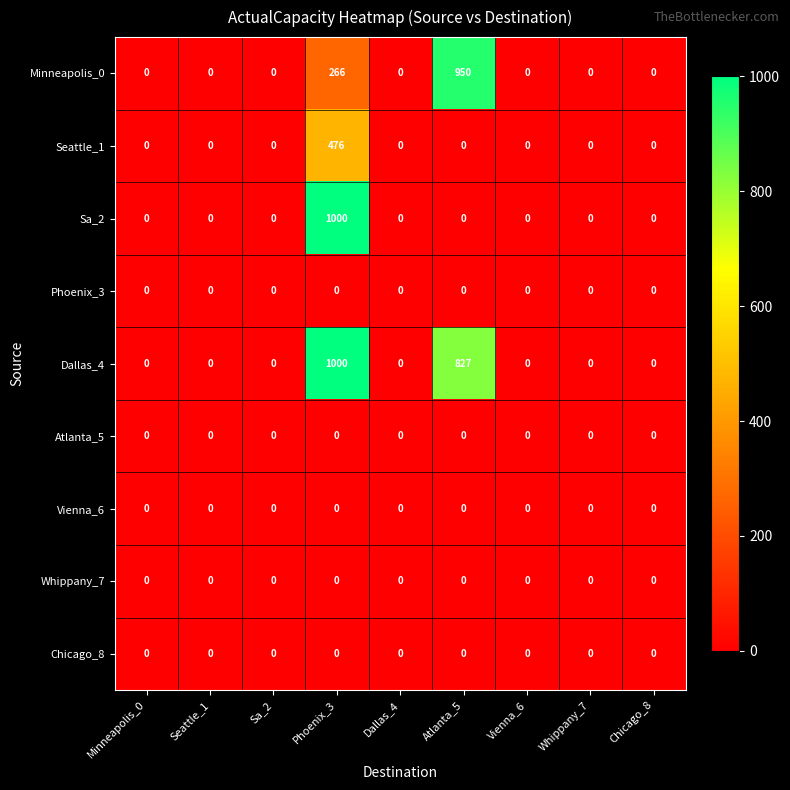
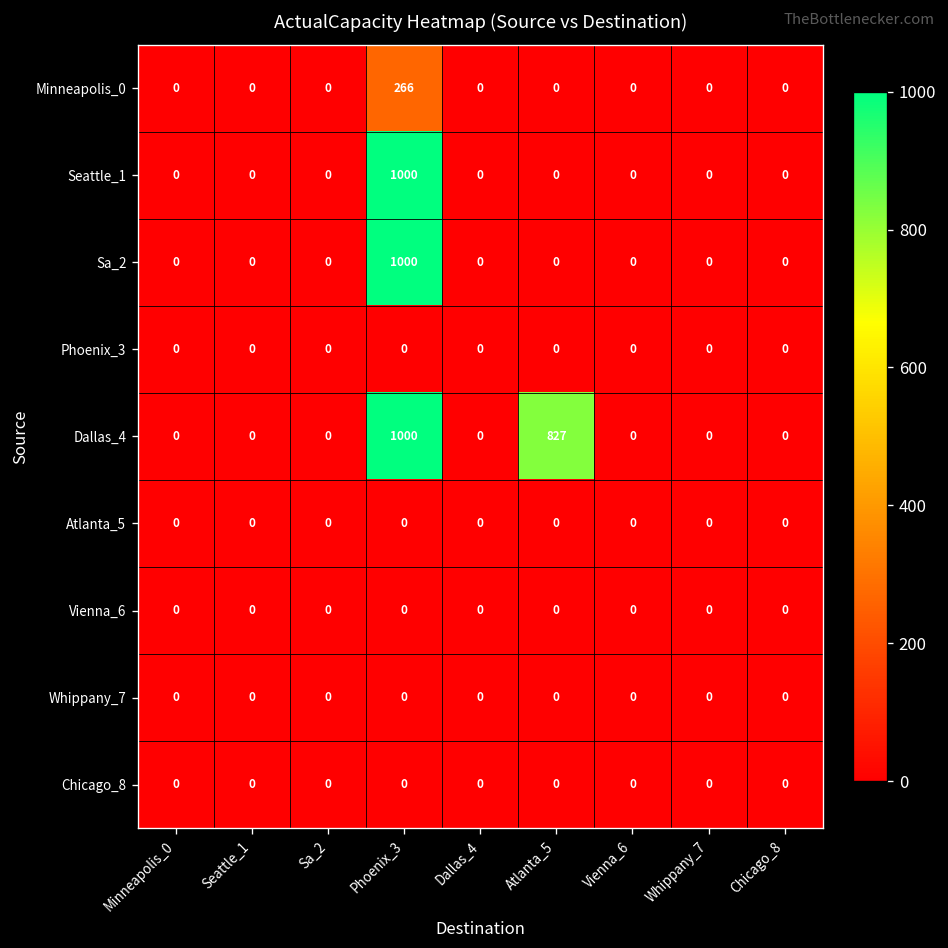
  {
    "Minneapolis_0": {
      "Minneapolis_0": 0,
      "Seattle_1": 0,
      "Sa_2": 0,
      "Phoenix_3": 266,
      "Dallas_4": 0,
-     "Atlanta_5": 950,
+     "Atlanta_5": 0,
      "Vienna_6": 0,
      "Whippany_7": 0,
      "Chicago_8": 0
    },
    "Seattle_1": {
      "Minneapolis_0": 0,
      "Seattle_1": 0,
      "Sa_2": 0,
-     "Phoenix_3": 476,
+     "Phoenix_3": 1000,
      "Dallas_4": 0,
      "Atlanta_5": 0,
      "Vienna_6": 0,
      "Whippany_7": 0,
      "Chicago_8": 0
    },
    "Sa_2": {
      "Minneapolis_0": 0,
      "Seattle_1": 0,
      "Sa_2": 0,
      "Phoenix_3": 1000,
      "Dallas_4": 0,
      "Atlanta_5": 0,
      "Vienna_6": 0,
      "Whippany_7": 0,
      "Chicago_8": 0
    },
    "Phoenix_3": {
      "Minneapolis_0": 0,
      "Seattle_1": 0,
      "Sa_2": 0,
      "Phoenix_3": 0,
      "Dallas_4": 0,
      "Atlanta_5": 0,
      "Vienna_6": 0,
      "Whippany_7": 0,
      "Chicago_8": 0
    },
    "Dallas_4": {
      "Minneapolis_0": 0,
      "Seattle_1": 0,
      "Sa_2": 0,
      "Phoenix_3": 1000,
      "Dallas_4": 0,
      "Atlanta_5": 827,
      "Vienna_6": 0,
      "Whippany_7": 0,
      "Chicago_8": 0
    },
    "Atlanta_5": {
      "Minneapolis_0": 0,
      "Seattle_1": 0,
      "Sa_2": 0,
      "Phoenix_3": 0,
      "Dallas_4": 0,
      "Atlanta_5": 0,
      "Vienna_6": 0,
      "Whippany_7": 0,
      "Chicago_8": 0
    },
    "Vienna_6": {
      "Minneapolis_0": 0,
      "Seattle_1": 0,
      "Sa_2": 0,
      "Phoenix_3": 0,
      "Dallas_4": 0,
      "Atlanta_5": 0,
      "Vienna_6": 0,
      "Whippany_7": 0,
      "Chicago_8": 0
    },
    "Whippany_7": {
      "Minneapolis_0": 0,
      "Seattle_1": 0,
      "Sa_2": 0,
      "Phoenix_3": 0,
      "Dallas_4": 0,
      "Atlanta_5": 0,
      "Vienna_6": 0,
      "Whippany_7": 0,
      "Chicago_8": 0
    },
    "Chicago_8": {
      "Minneapolis_0": 0,
      "Seattle_1": 0,
      "Sa_2": 0,
      "Phoenix_3": 0,
      "Dallas_4": 0,
      "Atlanta_5": 0,
      "Vienna_6": 0,
      "Whippany_7": 0,
      "Chicago_8": 0
    }
  }
